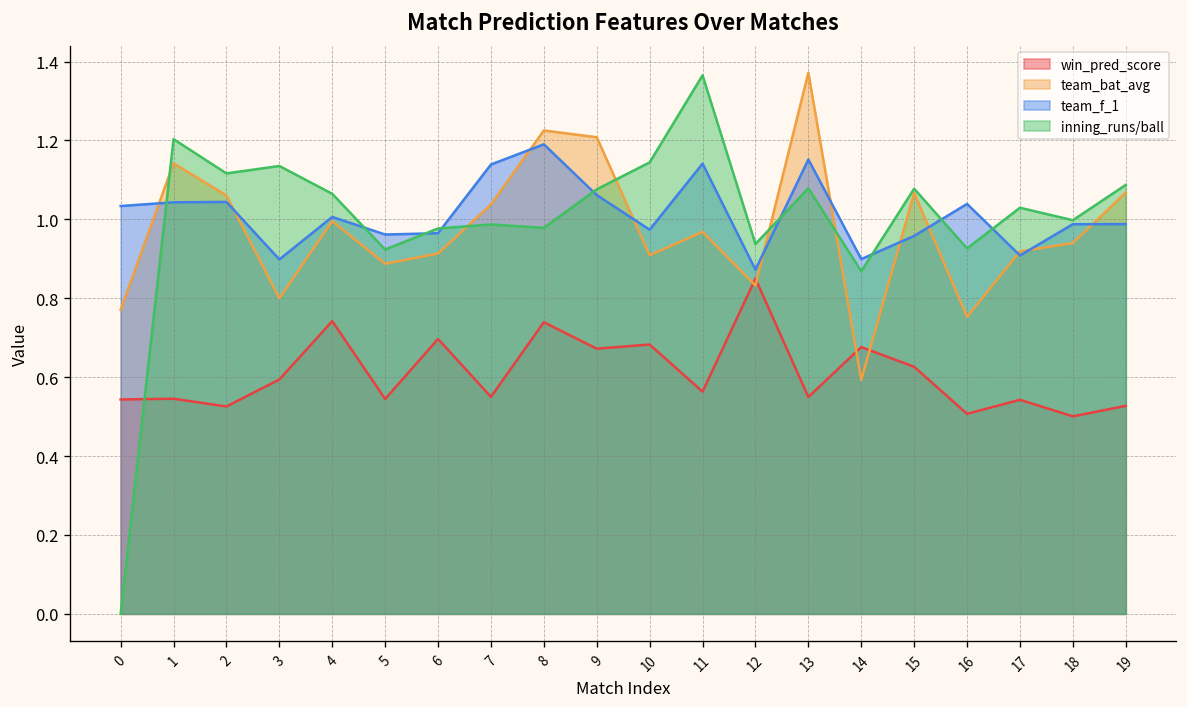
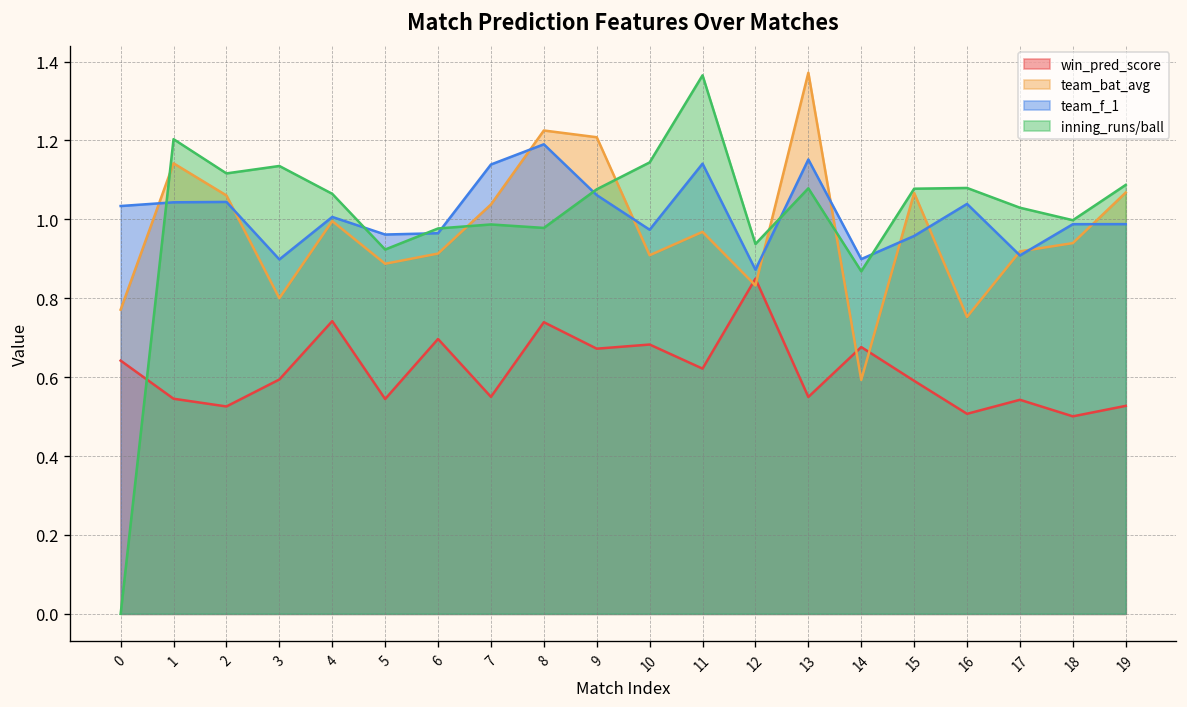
  {
    "win_pred_score": {
-     "0": 0.54,
+     "0": 0.64,
      "1": 0.55,
      "2": 0.53,
      "3": 0.59,
      "4": 0.74,
      "5": 0.54,
      "6": 0.70,
      "7": 0.55,
      "8": 0.74,
      "9": 0.67,
      "10": 0.68,
-     "11": 0.56,
+     "11": 0.62,
      "12": 0.85,
      "13": 0.55,
      "14": 0.68,
-     "15": 0.63,
+     "15": 0.59,
      "16": 0.51,
      "17": 0.54,
      "18": 0.50,
      "19": 0.53
    },
    "team_bat_avg": {
      "0": 0.77,
      "1": 1.14,
      "2": 1.06,
      "3": 0.80,
      "4": 1.00,
      "5": 0.89,
      "6": 0.91,
      "7": 1.04,
      "8": 1.23,
      "9": 1.21,
      "10": 0.91,
      "11": 0.97,
      "12": 0.83,
      "13": 1.37,
      "14": 0.59,
      "15": 1.07,
      "16": 0.75,
      "17": 0.92,
      "18": 0.94,
      "19": 1.07
    },
    "team_f_1": {
      "0": 1.03,
      "1": 1.04,
      "2": 1.04,
      "3": 0.90,
      "4": 1.01,
      "5": 0.96,
      "6": 0.96,
      "7": 1.14,
      "8": 1.19,
      "9": 1.06,
      "10": 0.97,
      "11": 1.14,
      "12": 0.87,
      "13": 1.15,
      "14": 0.90,
      "15": 0.96,
      "16": 1.04,
      "17": 0.91,
      "18": 0.99,
      "19": 0.99
    },
    "inning_runs/ball": {
      "0": 0.00,
      "1": 1.20,
      "2": 1.12,
      "3": 1.14,
      "4": 1.06,
      "5": 0.92,
      "6": 0.98,
      "7": 0.99,
      "8": 0.98,
      "9": 1.08,
      "10": 1.14,
      "11": 1.37,
      "12": 0.94,
      "13": 1.08,
      "14": 0.87,
      "15": 1.08,
-     "16": 0.93,
+     "16": 1.08,
      "17": 1.03,
      "18": 1.00,
      "19": 1.09
    }
  }
